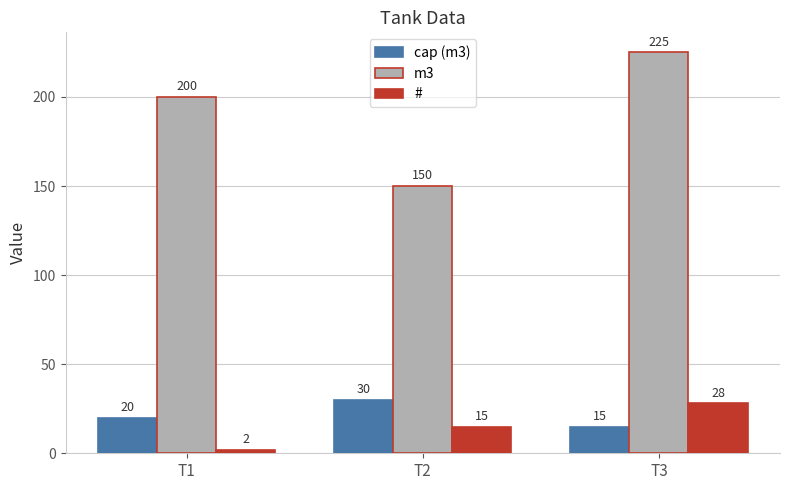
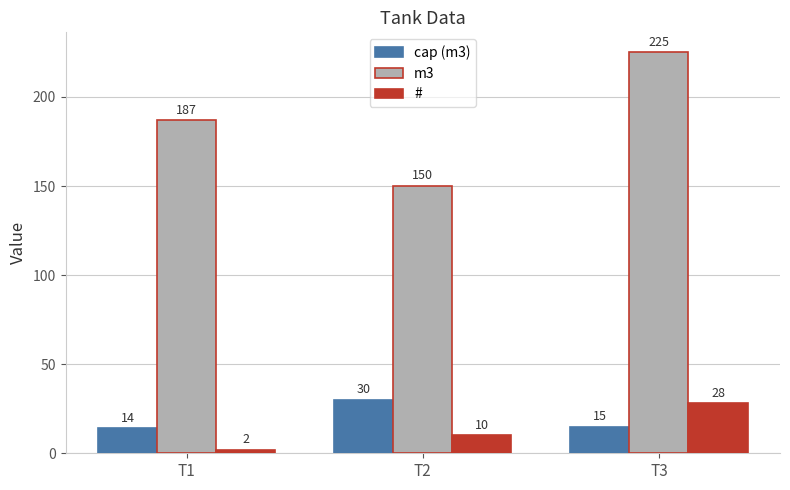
  {
    "cap (m3)": {
-     "T1": 20,
+     "T1": 14,
      "T2": 30,
      "T3": 15
    },
    "m3": {
-     "T1": 200,
+     "T1": 187,
      "T2": 150,
      "T3": 225
    },
    "#": {
      "T1": 2,
-     "T2": 15,
+     "T2": 10,
      "T3": 28
    }
  }
